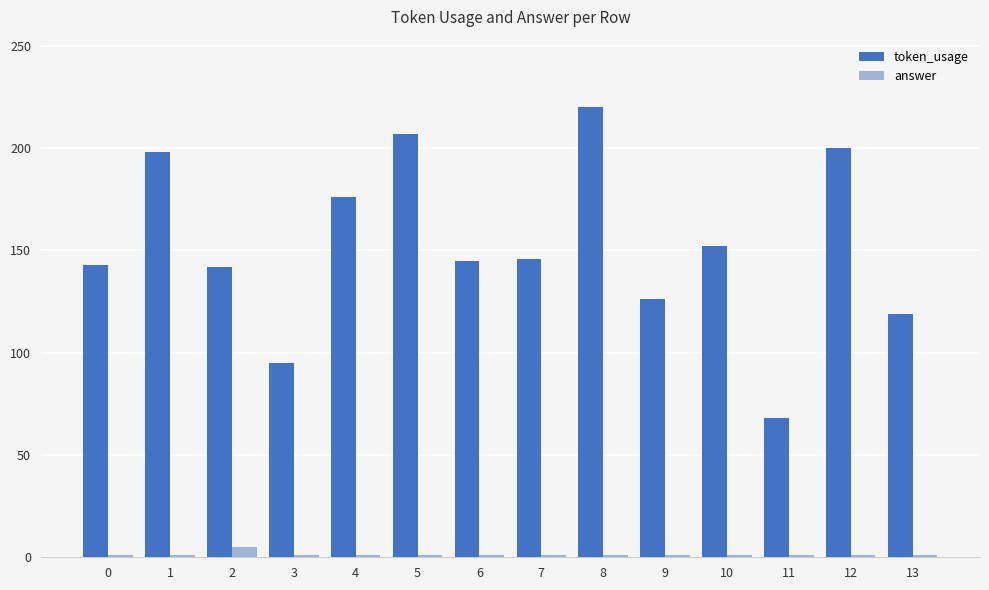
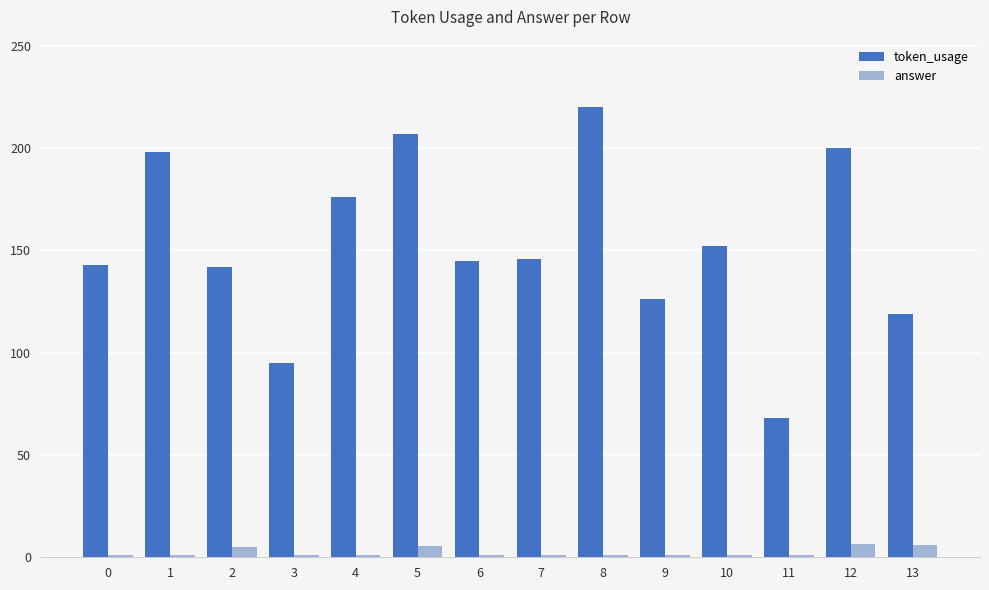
  {
    "token_usage": {
      "0": 143,
      "1": 198,
      "2": 142,
      "3": 95,
      "4": 176,
      "5": 207,
      "6": 145,
      "7": 146,
      "8": 220,
      "9": 126,
      "10": 152,
      "11": 68,
      "12": 200,
      "13": 119
    },
    "answer": {
      "2": 5,
-     "5": 1,
-     "12": 1,
-     "13": 1
+     "5": 6,
+     "12": 6,
+     "13": 6
    }
  }
